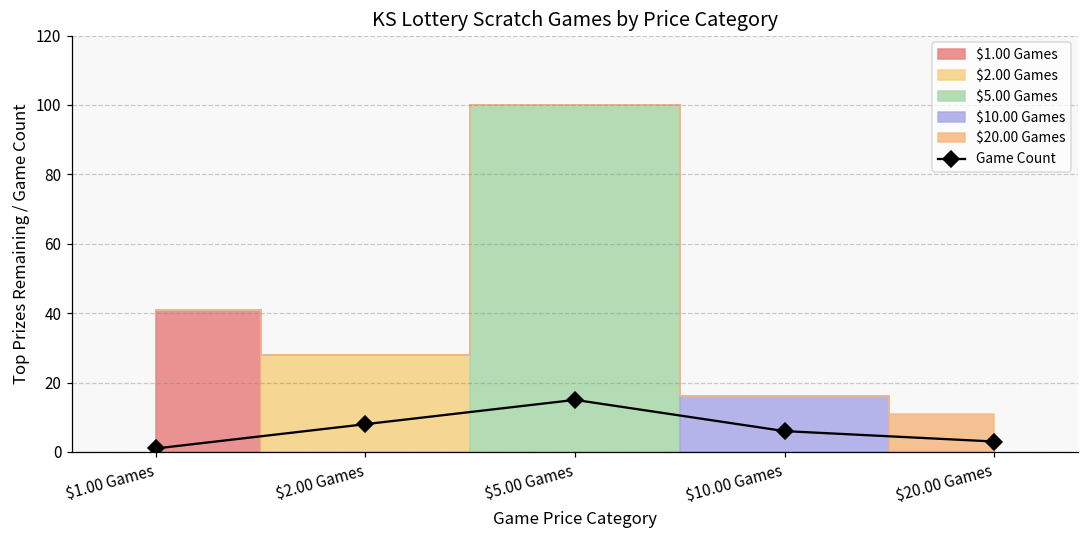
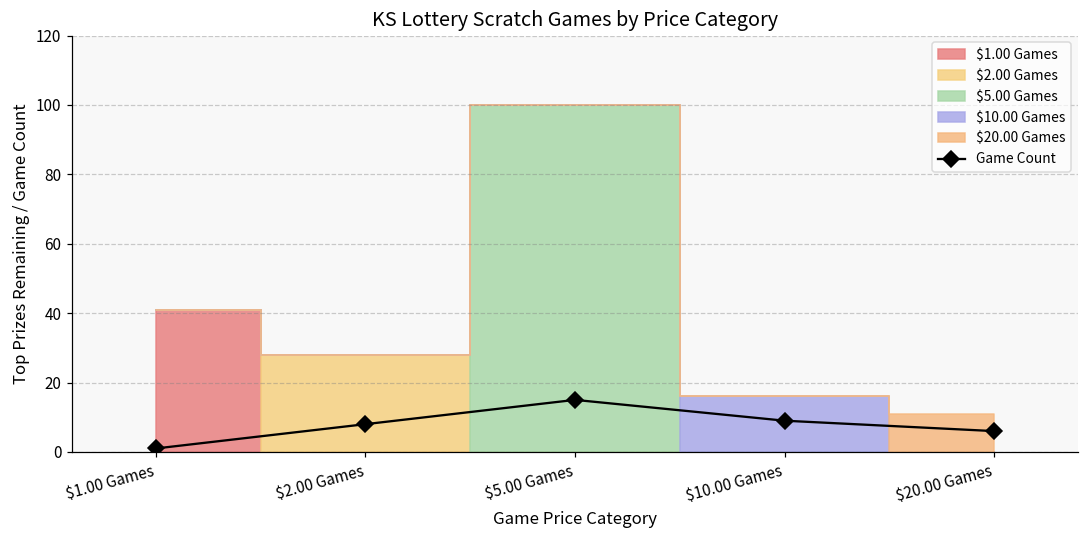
  {
    "Game Count": {
      "$1.00 Games": 1,
      "$2.00 Games": 8,
      "$5.00 Games": 15,
-     "$10.00 Games": 6,
-     "$20.00 Games": 3
+     "$10.00 Games": 9,
+     "$20.00 Games": 6
    }
  }
